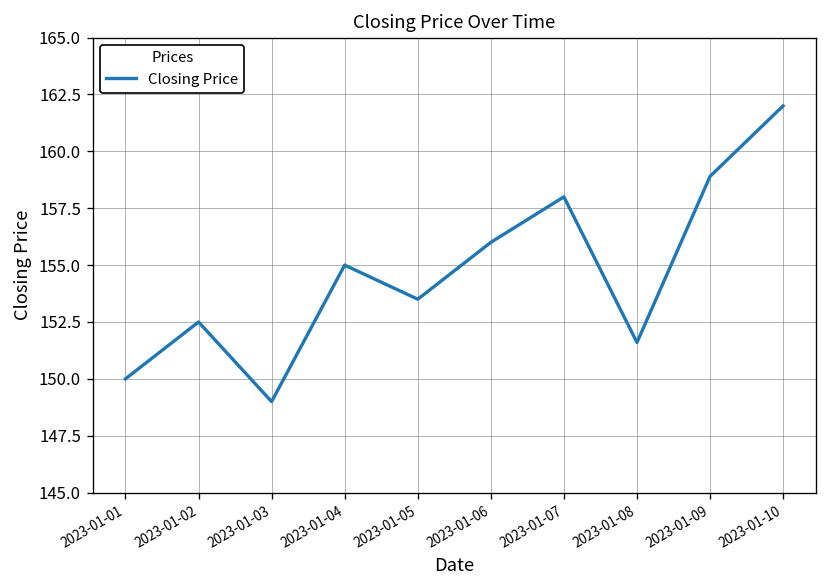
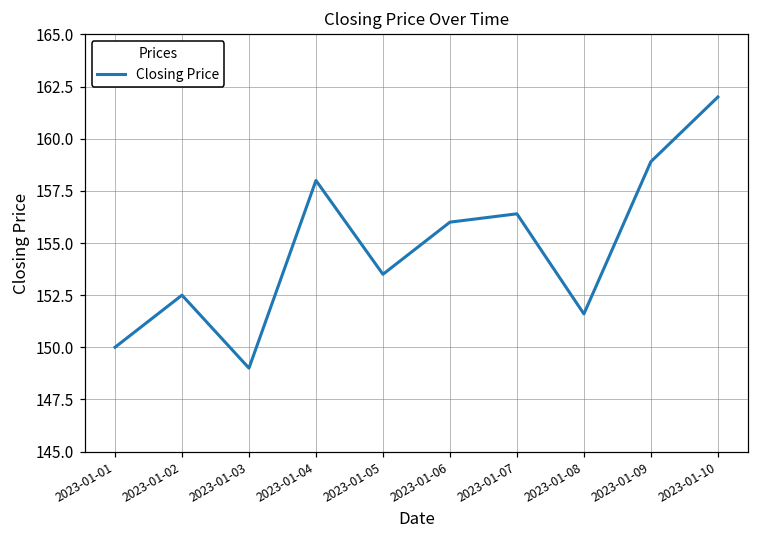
  {
    "2023-01-01": 150.0,
    "2023-01-02": 152.5,
    "2023-01-03": 149.0,
-   "2023-01-04": 155,
+   "2023-01-04": 158,
    "2023-01-05": 153.5,
    "2023-01-06": 156.0,
-   "2023-01-07": 158.0,
+   "2023-01-07": 156.4,
    "2023-01-08": 151.6,
    "2023-01-09": 158.9,
    "2023-01-10": 162.0
  }
